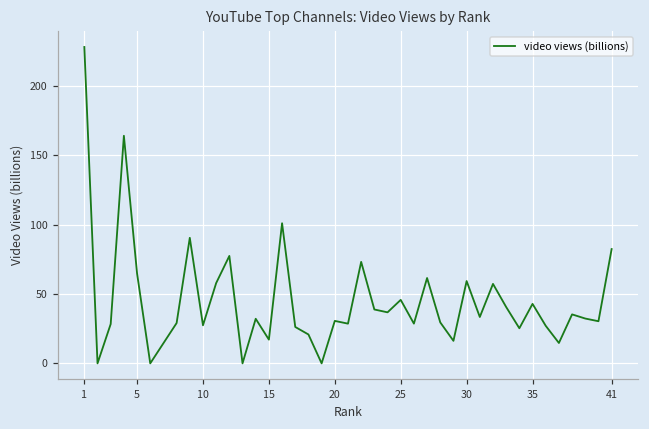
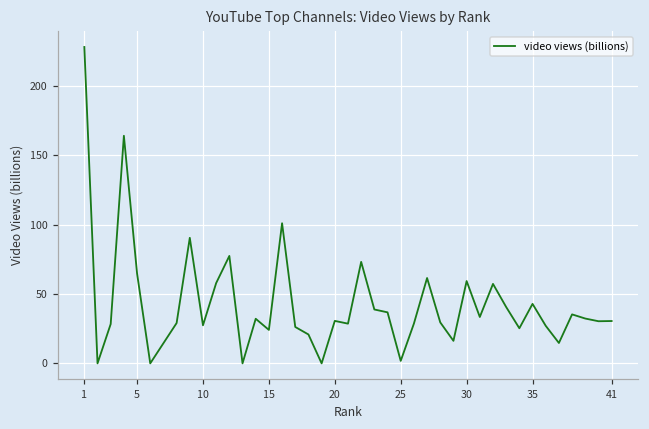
  {
    "1": 228,
    "5": 65,
    "10": 27,
-   "15": 17,
+   "15": 24,
    "20": 31,
-   "25": 46,
+   "25": 2,
    "30": 59,
    "35": 43,
-   "41": 82
+   "41": 31
  }
